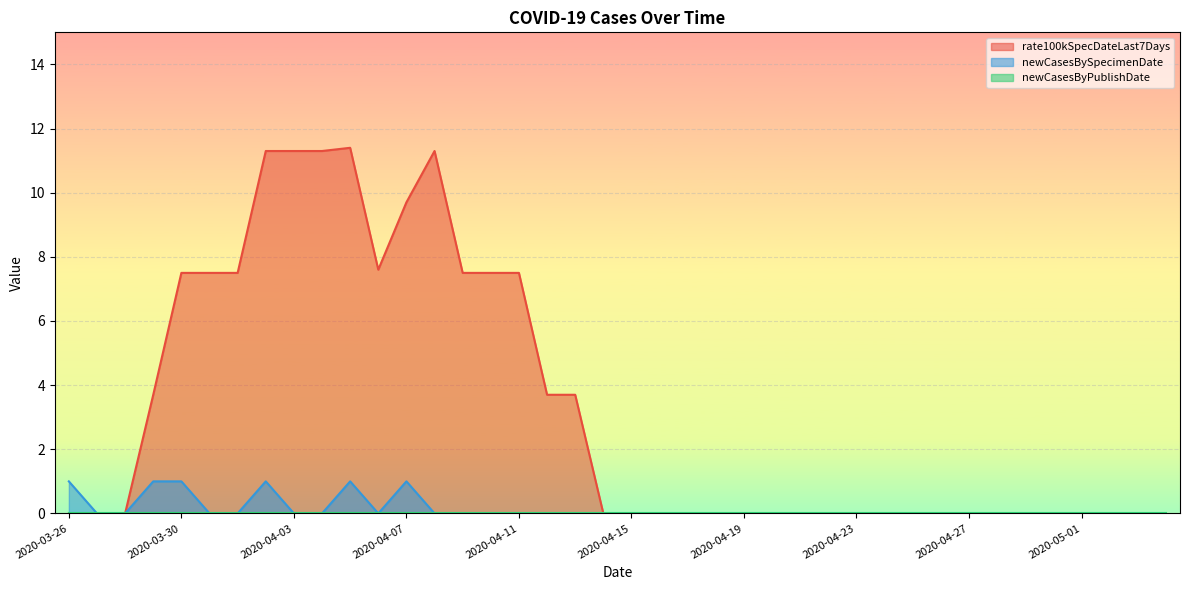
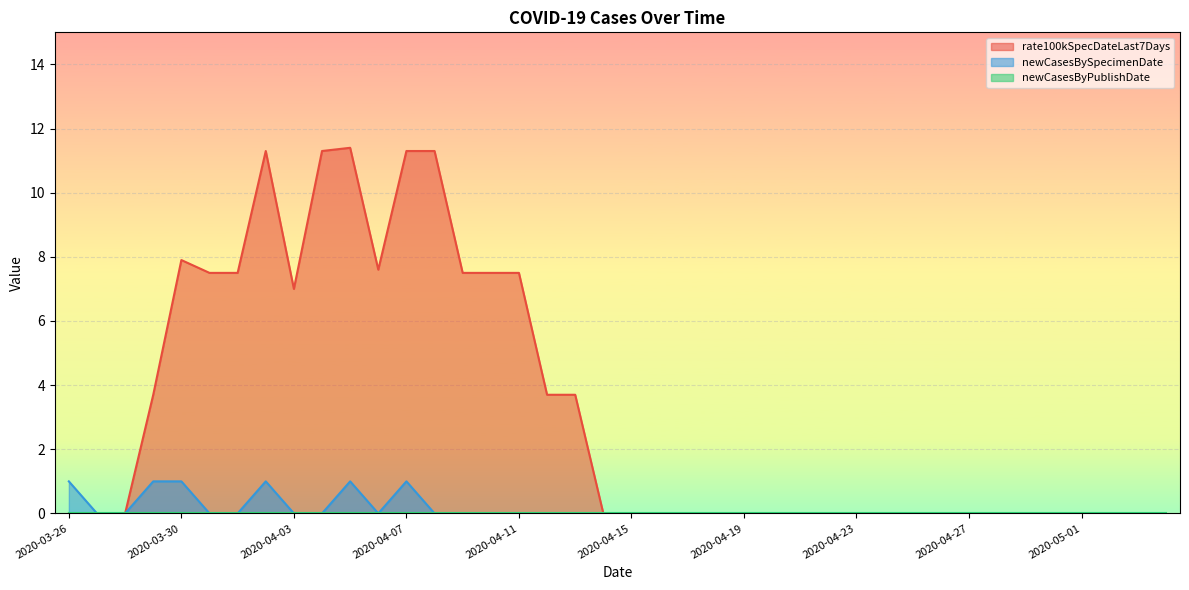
  {
    "rate100kSpecDateLast7Days": {
-     "2020-03-30": 7.5,
-     "2020-04-03": 11.3,
-     "2020-04-07": 9.7,
+     "2020-03-30": 7.9,
+     "2020-04-03": 7.0,
+     "2020-04-07": 11.3,
      "2020-04-11": 7.5
    },
    "newCasesBySpecimenDate": {
      "2020-03-26": 1.0,
      "2020-03-30": 1.0,
      "2020-04-07": 1.0
    },
    "newCasesByPublishDate": {
      "2020-03-30": 0.0,
      "2020-04-07": 0.0
    }
  }
